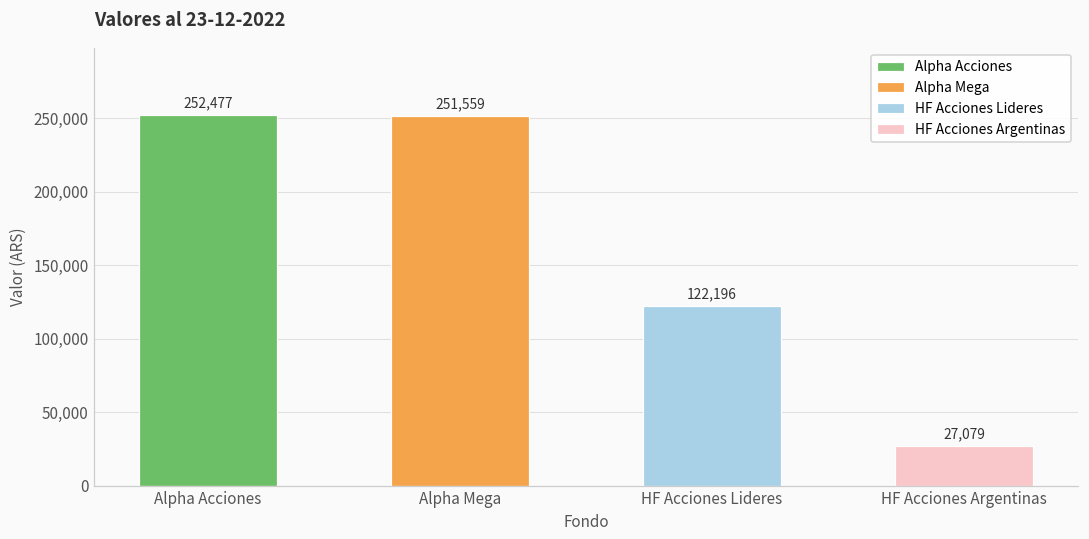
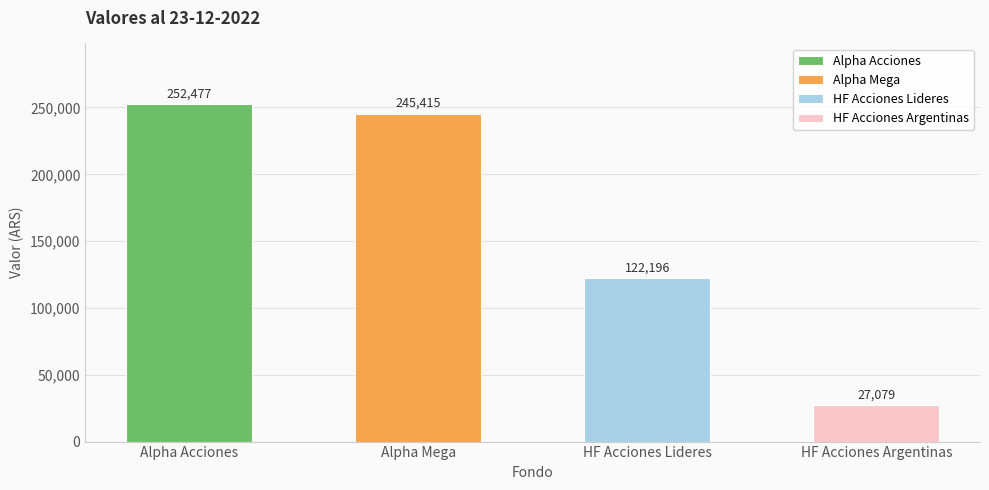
  {
    "Alpha Acciones": "252,477",
-   "Alpha Mega": "251,559",
+   "Alpha Mega": "245,415",
    "HF Acciones Lideres": "122,196",
    "HF Acciones Argentinas": "27,079"
  }
